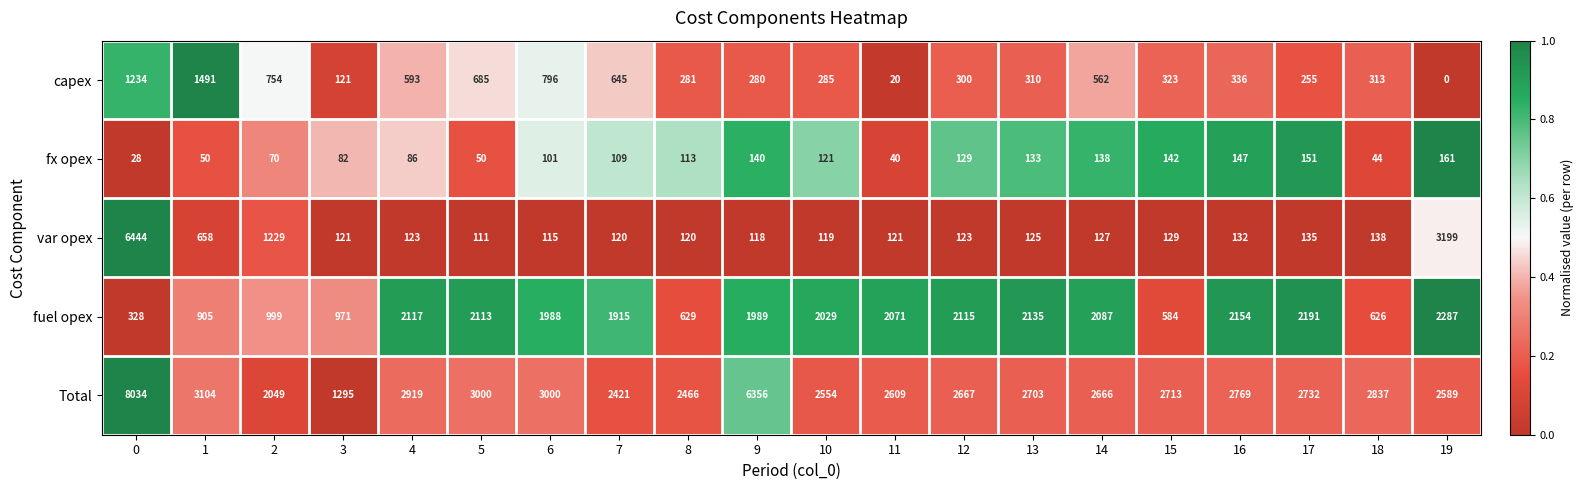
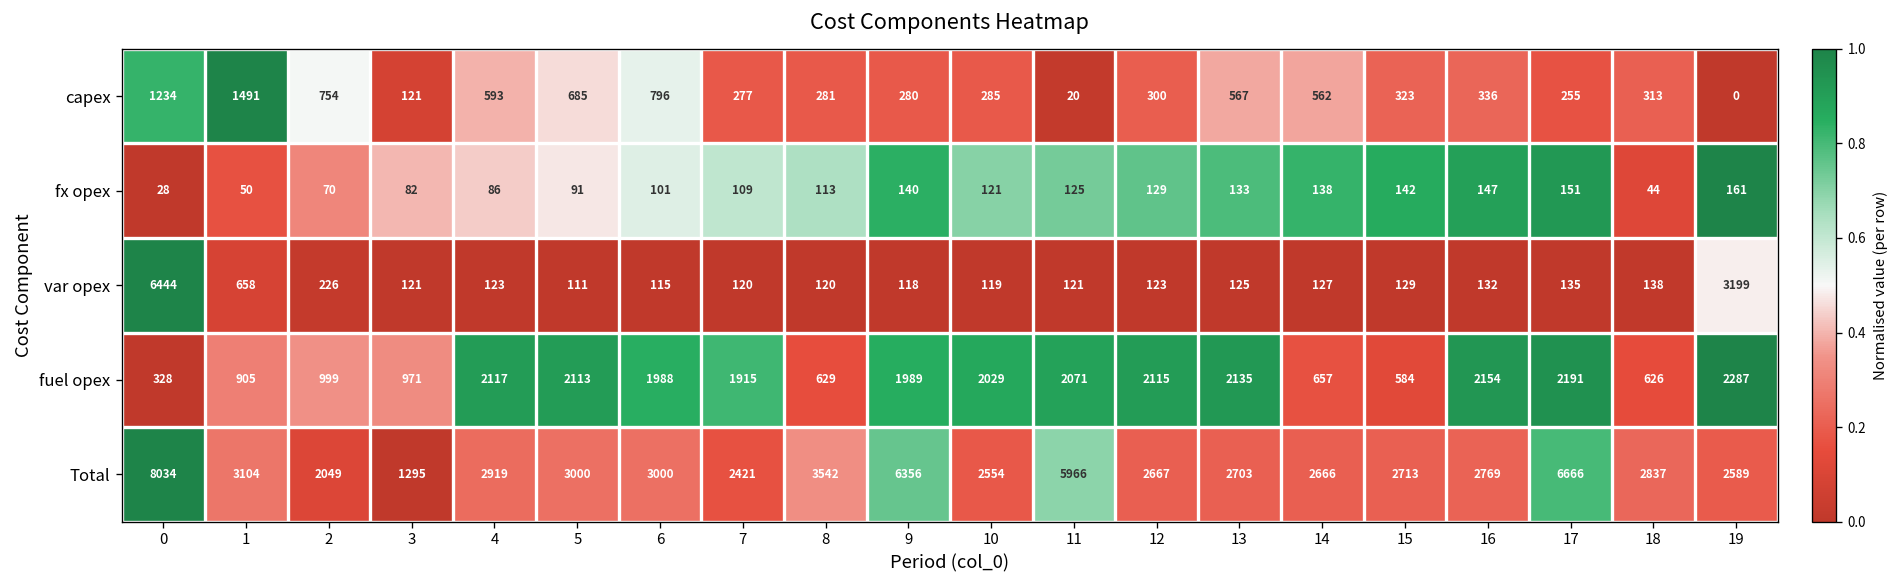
  {
    "capex": {
      "0": 1234,
      "1": 1491,
      "2": 754,
      "3": 121,
      "4": 593,
      "5": 685,
      "6": 796,
-     "7": 645,
+     "7": 277,
      "8": 281,
      "9": 280,
      "10": 285,
      "11": 20,
      "12": 300,
-     "13": 310,
+     "13": 567,
      "14": 562,
      "15": 323,
      "16": 336,
      "17": 255,
      "18": 313,
      "19": 0
    },
    "fx opex": {
      "0": 28,
      "1": 50,
      "2": 70,
      "3": 82,
      "4": 86,
-     "5": 50,
+     "5": 91,
      "6": 101,
      "7": 109,
      "8": 113,
      "9": 140,
      "10": 121,
-     "11": 40,
+     "11": 125,
      "12": 129,
      "13": 133,
      "14": 138,
      "15": 142,
      "16": 147,
      "17": 151,
      "18": 44,
      "19": 161
    },
    "var opex": {
      "0": 6444,
      "1": 658,
-     "2": 1229,
+     "2": 226,
      "3": 121,
      "4": 123,
      "5": 111,
      "6": 115,
      "7": 120,
      "8": 120,
      "9": 118,
      "10": 119,
      "11": 121,
      "12": 123,
      "13": 125,
      "14": 127,
      "15": 129,
      "16": 132,
      "17": 135,
      "18": 138,
      "19": 3199
    },
    "fuel opex": {
      "0": 328,
      "1": 905,
      "2": 999,
      "3": 971,
      "4": 2117,
      "5": 2113,
      "6": 1988,
      "7": 1915,
      "8": 629,
      "9": 1989,
      "10": 2029,
      "11": 2071,
      "12": 2115,
      "13": 2135,
-     "14": 2087,
+     "14": 657,
      "15": 584,
      "16": 2154,
      "17": 2191,
      "18": 626,
      "19": 2287
    },
    "Total": {
      "0": 8034,
      "1": 3104,
      "2": 2049,
      "3": 1295,
      "4": 2919,
      "5": 3000,
      "6": 3000,
      "7": 2421,
-     "8": 2466,
+     "8": 3542,
      "9": 6356,
      "10": 2554,
-     "11": 2609,
+     "11": 5966,
      "12": 2667,
      "13": 2703,
      "14": 2666,
      "15": 2713,
      "16": 2769,
-     "17": 2732,
+     "17": 6666,
      "18": 2837,
      "19": 2589
    }
  }
